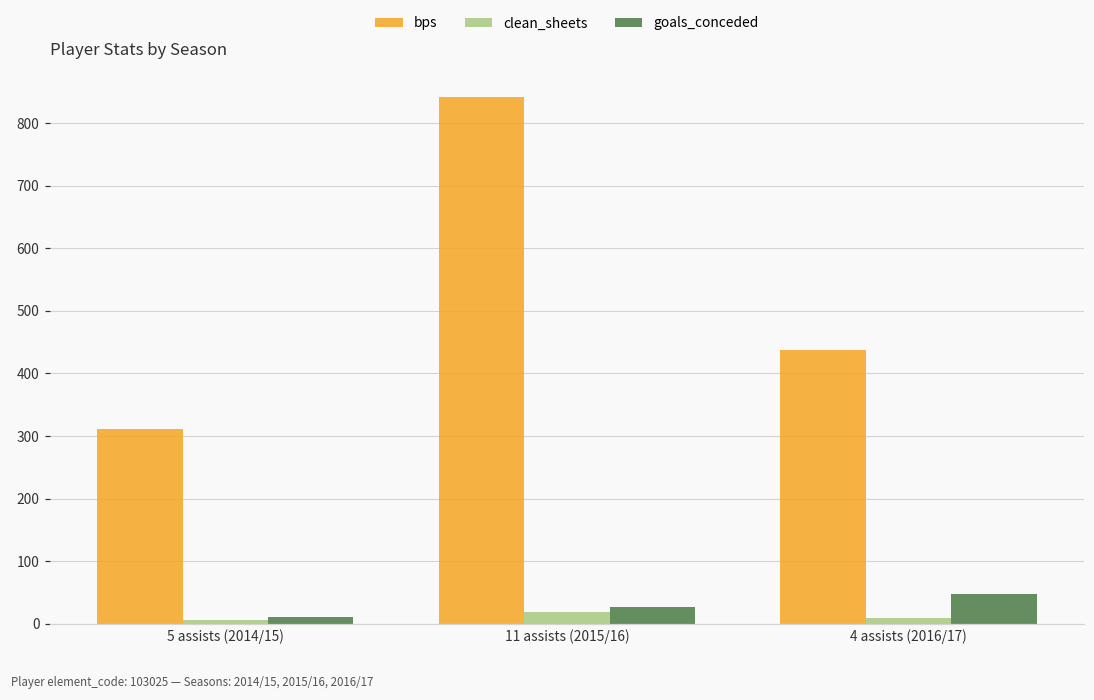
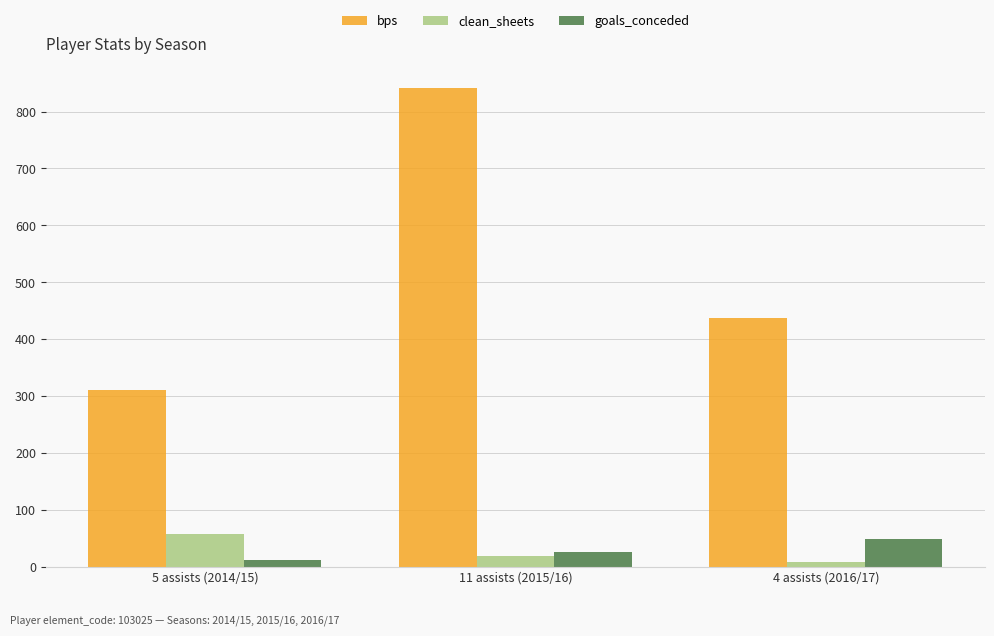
  {
    "bps": {
      "5 assists (2014/15)": 310,
      "11 assists (2015/16)": 840,
      "4 assists (2016/17)": 440
    },
    "clean_sheets": {
-     "5 assists (2014/15)": 10,
+     "5 assists (2014/15)": 60,
      "11 assists (2015/16)": 20,
      "4 assists (2016/17)": 10
    },
    "goals_conceded": {
      "5 assists (2014/15)": 10,
      "11 assists (2015/16)": 30,
      "4 assists (2016/17)": 50
    }
  }
